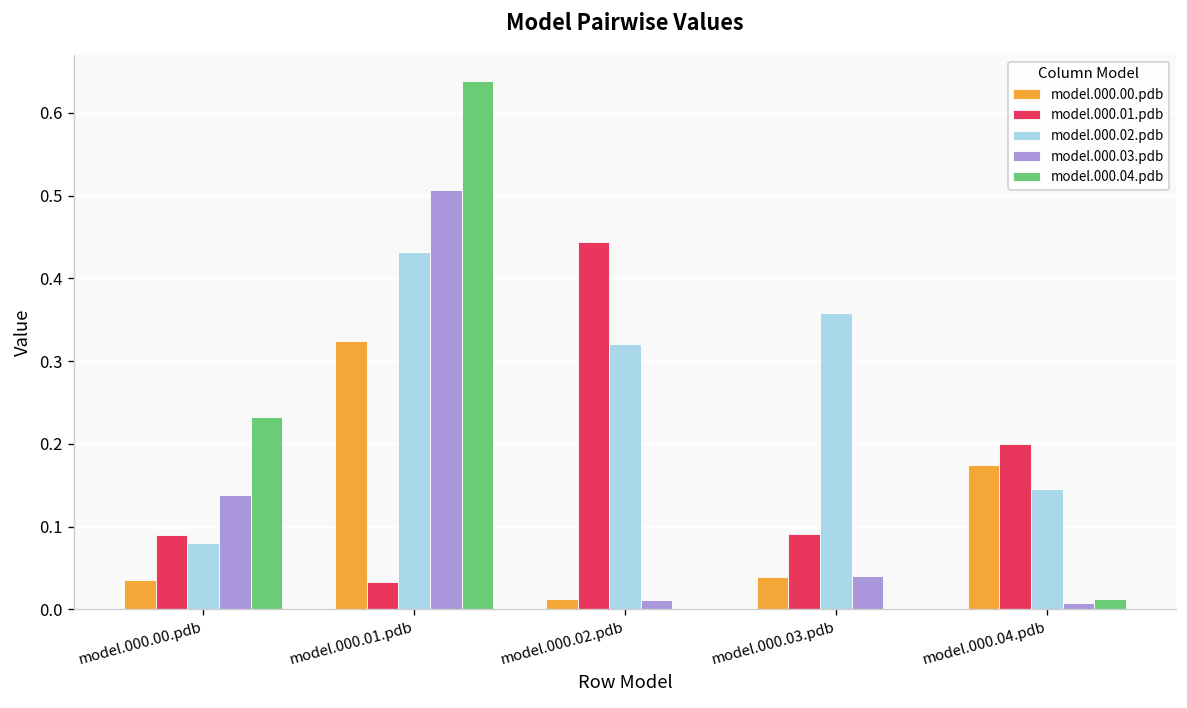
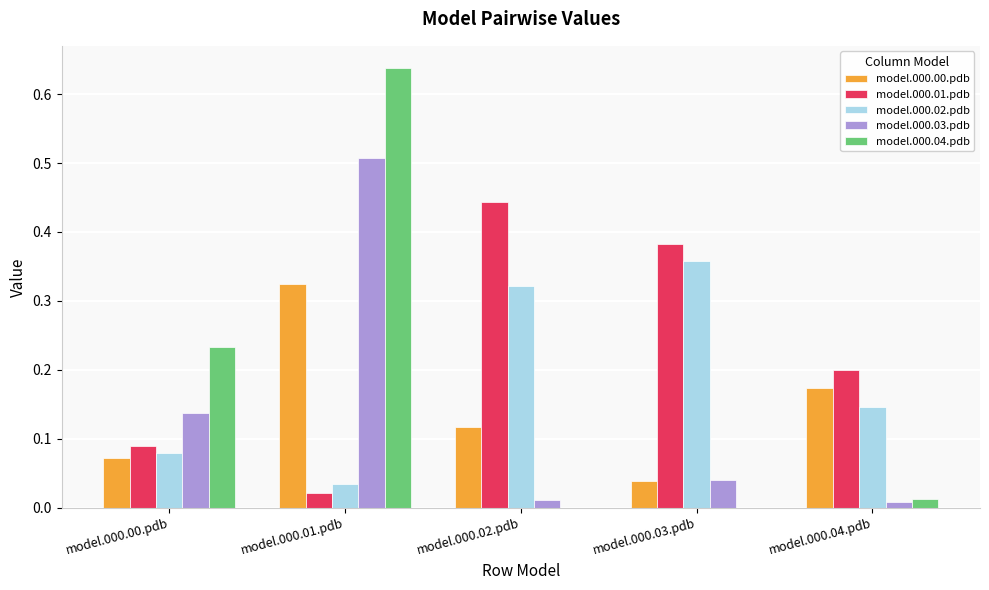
  {
    "model.000.00.pdb": {
-     "model.000.00.pdb": 0.04,
+     "model.000.00.pdb": 0.07,
      "model.000.01.pdb": 0.32,
-     "model.000.02.pdb": 0.01,
+     "model.000.02.pdb": 0.12,
      "model.000.03.pdb": 0.04,
      "model.000.04.pdb": 0.17
    },
    "model.000.01.pdb": {
      "model.000.00.pdb": 0.09,
-     "model.000.01.pdb": 0.03,
+     "model.000.01.pdb": 0.02,
      "model.000.02.pdb": 0.44,
-     "model.000.03.pdb": 0.09,
+     "model.000.03.pdb": 0.38,
      "model.000.04.pdb": 0.20
    },
    "model.000.02.pdb": {
      "model.000.00.pdb": 0.08,
-     "model.000.01.pdb": 0.43,
+     "model.000.01.pdb": 0.03,
      "model.000.02.pdb": 0.32,
      "model.000.03.pdb": 0.36,
      "model.000.04.pdb": 0.15
    },
    "model.000.03.pdb": {
      "model.000.00.pdb": 0.14,
      "model.000.01.pdb": 0.51,
      "model.000.02.pdb": 0.01,
      "model.000.03.pdb": 0.04,
      "model.000.04.pdb": 0.01
    },
    "model.000.04.pdb": {
      "model.000.00.pdb": 0.23,
      "model.000.01.pdb": 0.64,
      "model.000.02.pdb": 0.00,
      "model.000.03.pdb": 0.00,
      "model.000.04.pdb": 0.01
    }
  }
